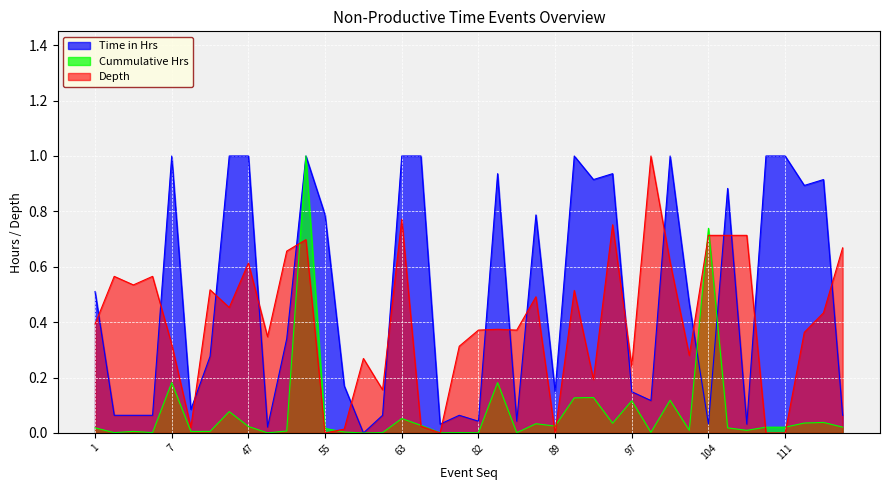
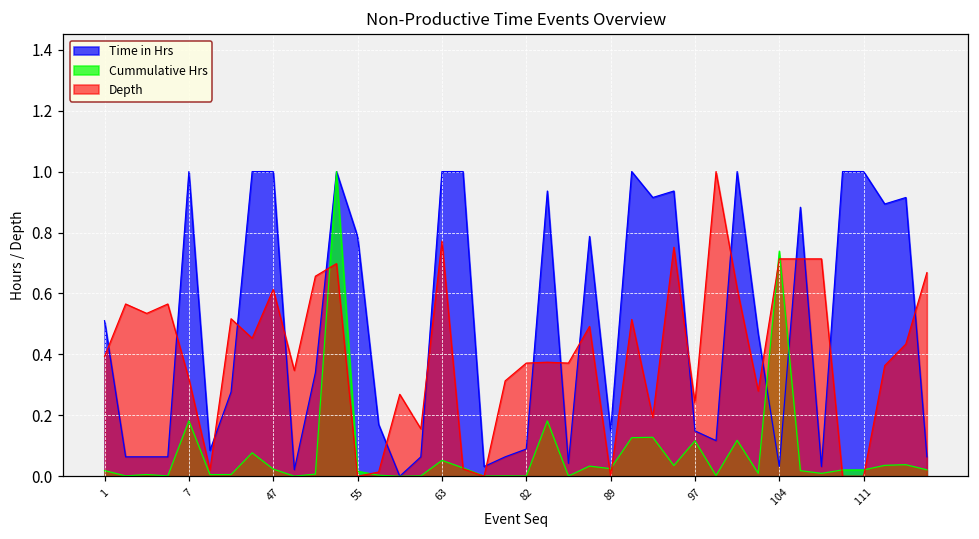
  {
    "Time in Hrs": {
      "1": 0.51,
      "7": 1.00,
      "47": 1.00,
      "55": 0.79,
      "63": 1.00,
-     "82": 0.04,
+     "82": 0.09,
      "89": 0.15,
      "97": 0.15,
      "104": 0.03,
      "111": 1.00
    },
    "Cummulative Hrs": {
      "1": 0.02,
      "7": 0.18,
      "47": 0.02,
      "55": 0.02,
      "63": 0.05,
      "82": 0.00,
      "89": 0.02,
      "97": 0.12,
      "104": 0.74,
      "111": 0.02
    },
    "Depth": {
      "1": 0.39,
      "7": 0.32,
      "47": 0.61,
      "55": 0.00,
      "63": 0.77,
      "82": 0.37,
      "89": 0.00,
      "97": 0.24,
      "104": 0.71,
      "111": 0.00
    }
  }
